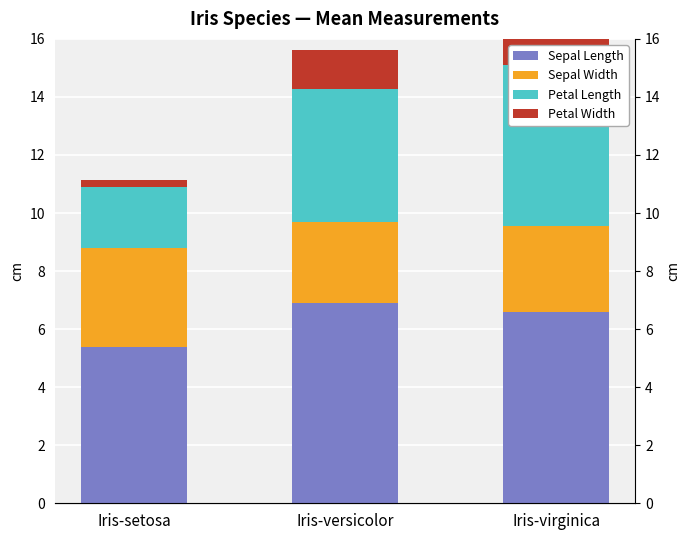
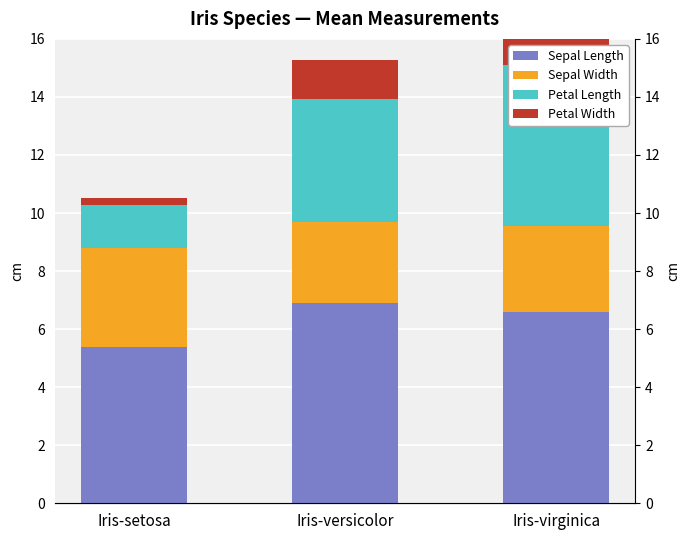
  {
    "Sepal Length": {
      "Iris-setosa": 5.4,
      "Iris-versicolor": 6.9,
      "Iris-virginica": 6.6
    },
    "Sepal Width": {
      "Iris-setosa": 3.4,
      "Iris-versicolor": 2.8,
      "Iris-virginica": 3.0
    },
    "Petal Length": {
-     "Iris-setosa": 2.1,
-     "Iris-versicolor": 4.6
+     "Iris-setosa": 1.5,
+     "Iris-versicolor": 4.3
    },
    "Petal Width": {
      "Iris-setosa": 0.2,
      "Iris-versicolor": 1.3
    }
  }
